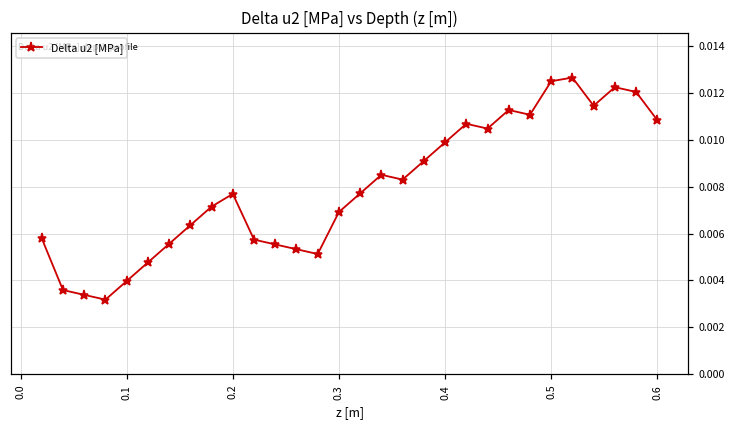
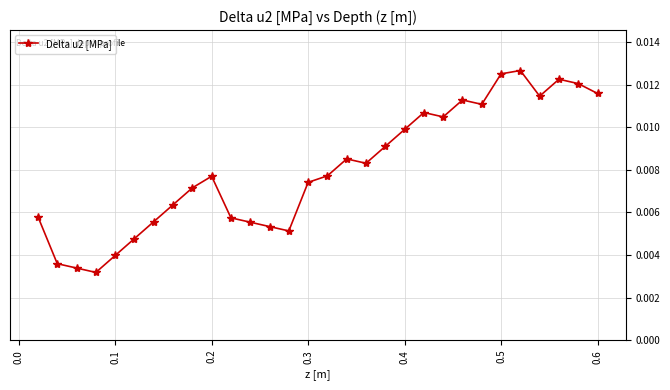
  {
    "0.1": 0.0040,
    "0.2": 0.0077,
-   "0.3": 0.0069,
+   "0.3": 0.0074,
    "0.4": 0.0099,
    "0.5": 0.0125,
-   "0.6": 0.0109
+   "0.6": 0.0116
  }
